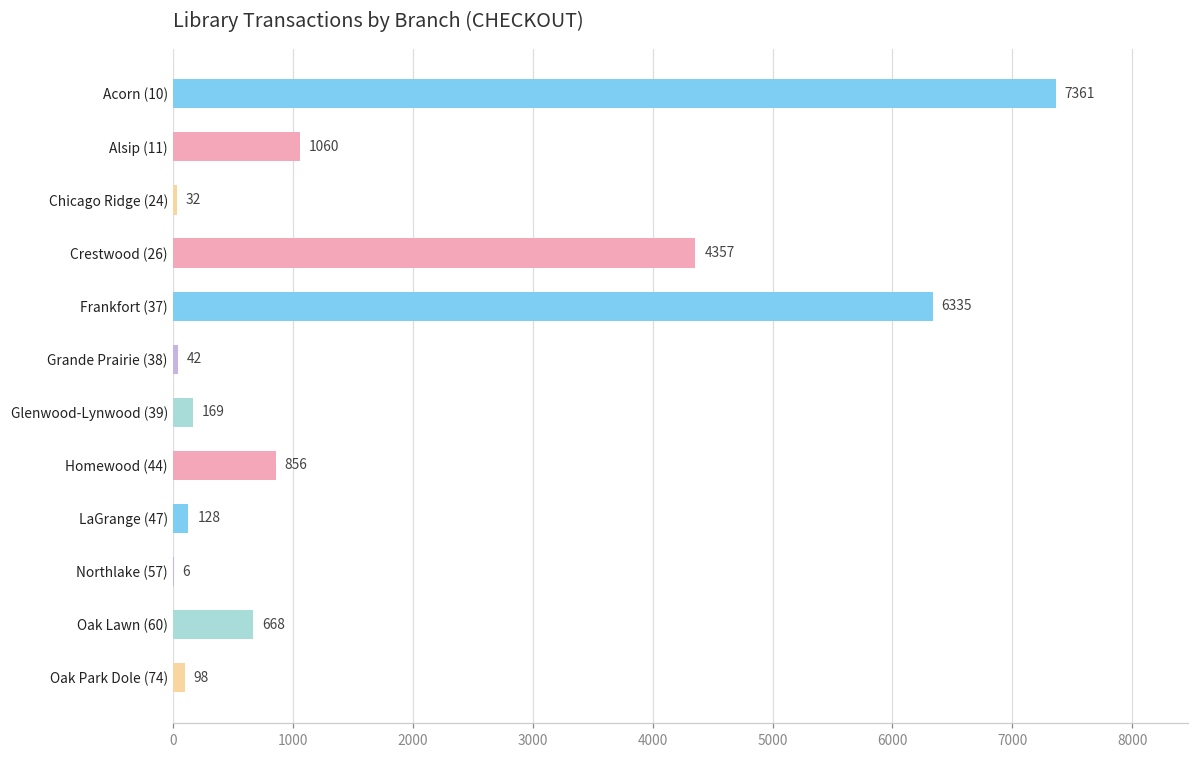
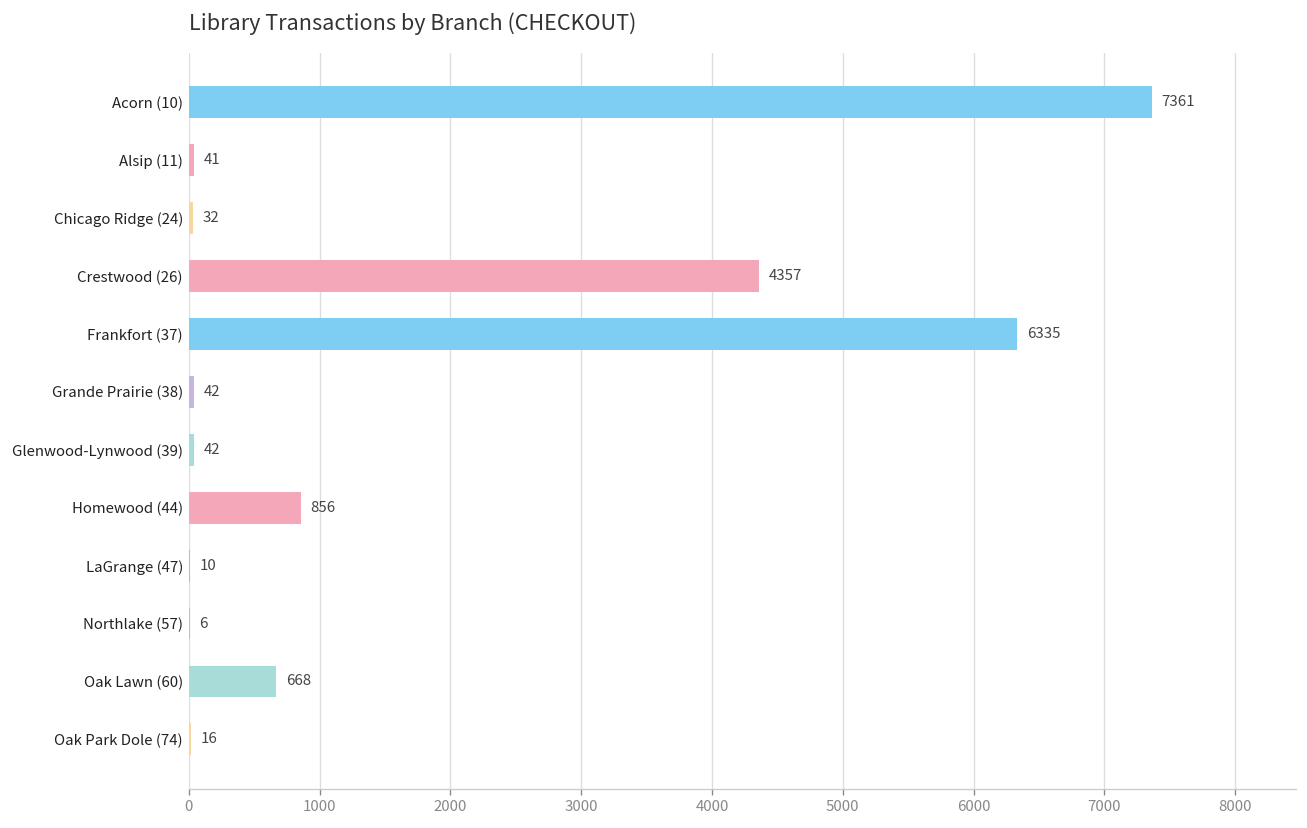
  {
    "Acorn (10)": 7361,
-   "Alsip (11)": 1060,
+   "Alsip (11)": 41,
    "Chicago Ridge (24)": 32,
    "Crestwood (26)": 4357,
    "Frankfort (37)": 6335,
    "Grande Prairie (38)": 42,
-   "Glenwood-Lynwood (39)": 169,
+   "Glenwood-Lynwood (39)": 42,
    "Homewood (44)": 856,
-   "LaGrange (47)": 128,
+   "LaGrange (47)": 10,
    "Northlake (57)": 6,
    "Oak Lawn (60)": 668,
-   "Oak Park Dole (74)": 98
+   "Oak Park Dole (74)": 16
  }
